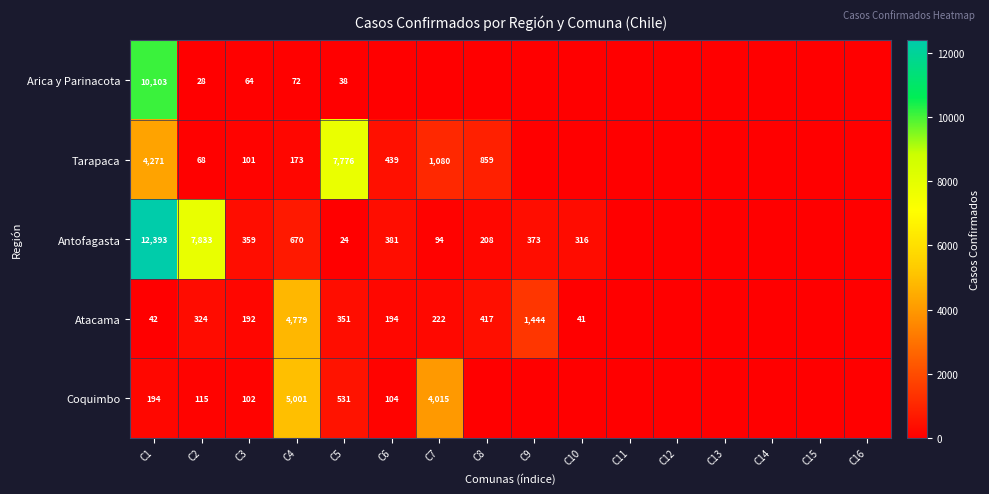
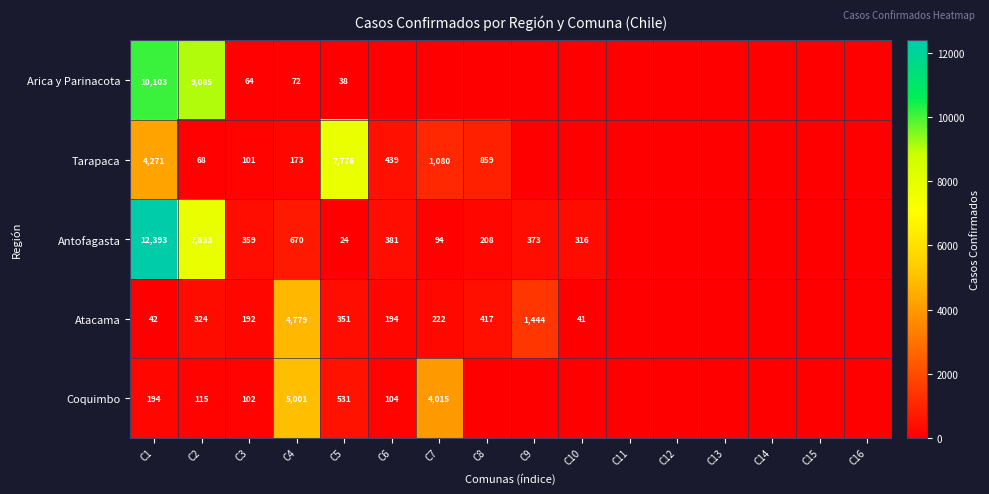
  {
    "Arica y Parinacota": {
      "C1": "10,103",
-     "C2": "28",
+     "C2": "9,085",
      "C3": "64",
      "C4": "72",
      "C5": "38"
    },
    "Tarapaca": {
      "C1": "4,271",
      "C2": "68",
      "C3": "101",
      "C4": "173",
      "C5": "7,776",
      "C6": "439",
      "C7": "1,080",
      "C8": "859"
    },
    "Antofagasta": {
      "C1": "12,393",
      "C2": "7,833",
      "C3": "359",
      "C4": "670",
      "C5": "24",
      "C6": "381",
      "C7": "94",
      "C8": "208",
      "C9": "373",
      "C10": "316"
    },
    "Atacama": {
      "C1": "42",
      "C2": "324",
      "C3": "192",
      "C4": "4,779",
      "C5": "351",
      "C6": "194",
      "C7": "222",
      "C8": "417",
      "C9": "1,444",
      "C10": "41"
    },
    "Coquimbo": {
      "C1": "194",
      "C2": "115",
      "C3": "102",
      "C4": "5,001",
      "C5": "531",
      "C6": "104",
      "C7": "4,015"
    }
  }
